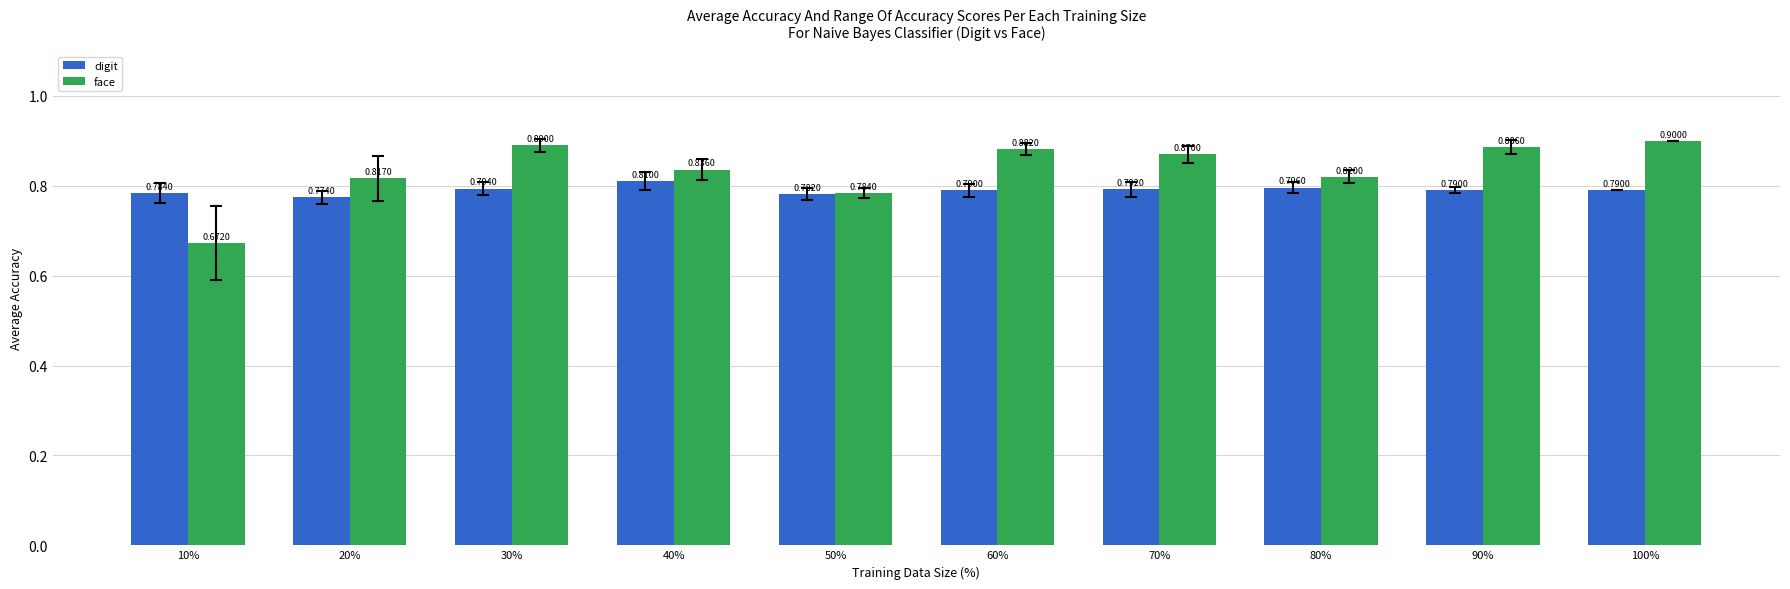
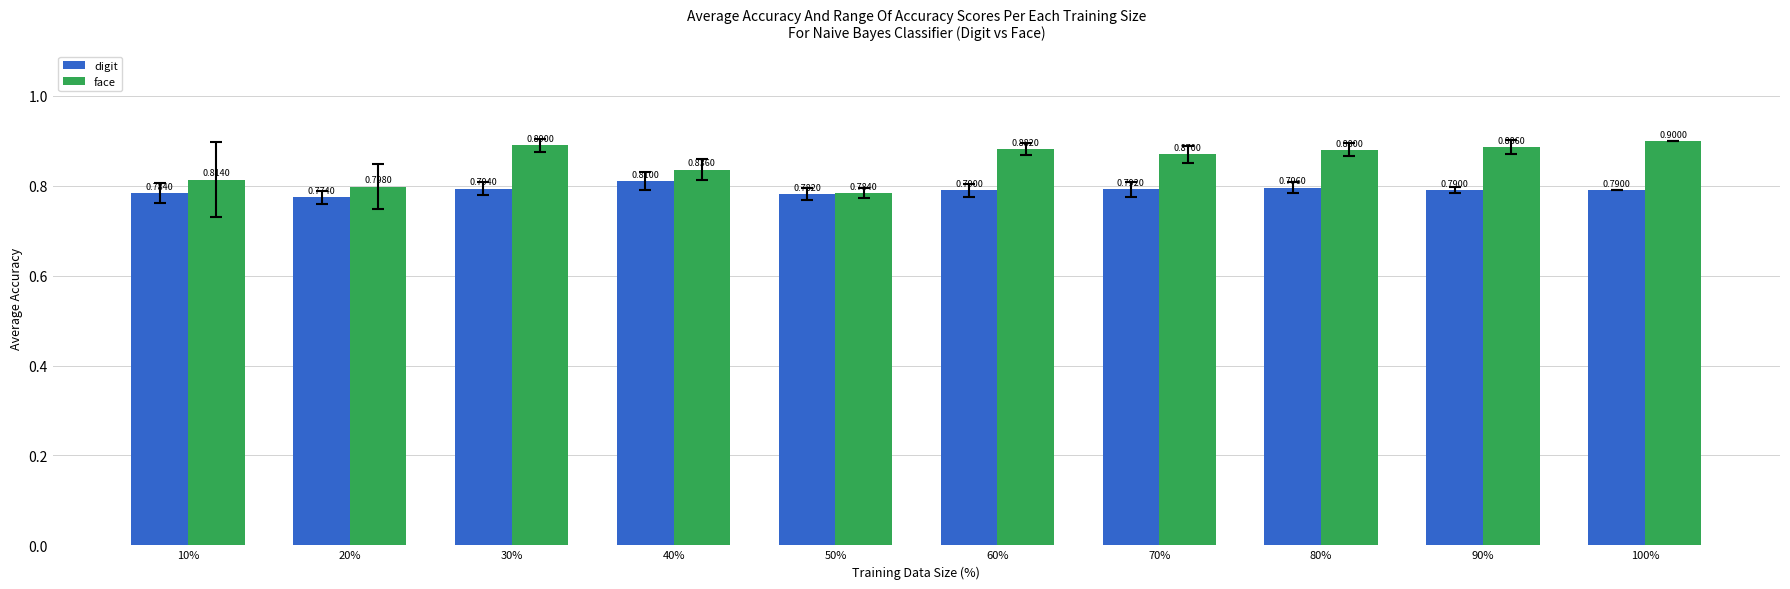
  {
    "face": {
-     "10%": 0.6720,
-     "20%": 0.8170,
-     "80%": 0.8200,
+     "10%": 0.8140,
+     "20%": 0.7980,
+     "80%": 0.8800,
      "100%": 0.9000
    }
  }
